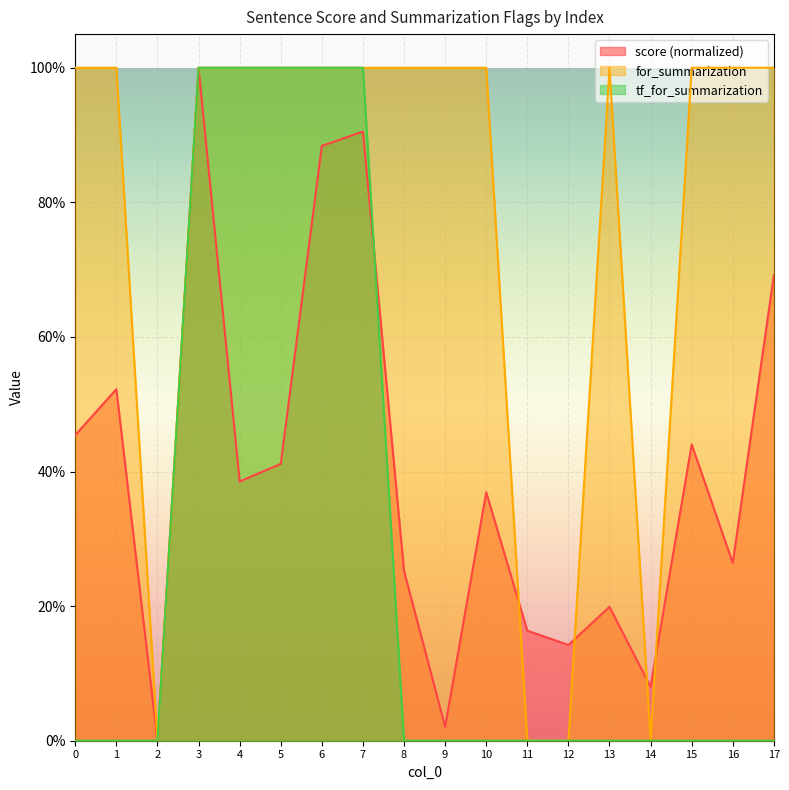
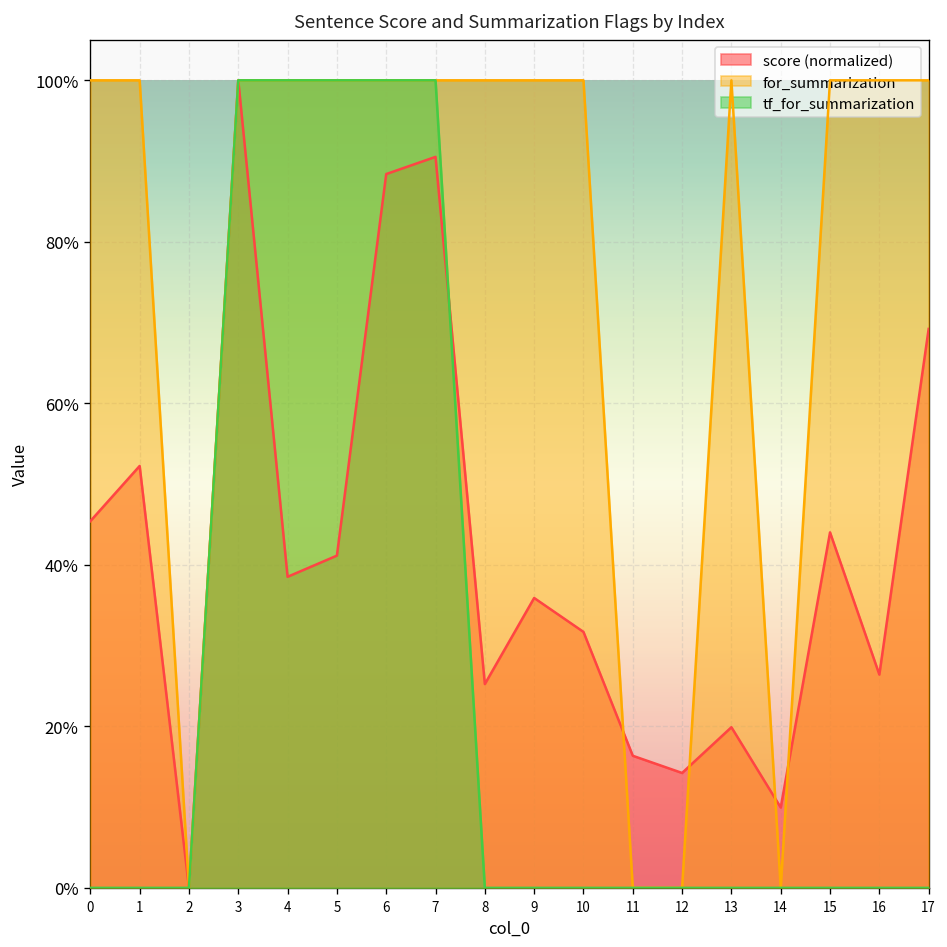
  {
    "score (normalized)": {
      "0": "45%",
      "1": "52%",
      "4": "39%",
      "5": "41%",
      "6": "88%",
      "7": "91%",
      "8": "25%",
-     "9": "2%",
-     "10": "37%",
+     "9": "36%",
+     "10": "32%",
      "11": "16%",
      "12": "14%",
      "13": "20%",
-     "14": "8%",
+     "14": "10%",
      "15": "44%",
      "16": "26%",
      "17": "69%"
    },
    "for_summarization": {
      "0": "100%",
      "1": "100%",
      "8": "100%",
      "9": "100%",
      "10": "100%",
      "17": "100%"
    },
    "tf_for_summarization": {
      "0": "0%",
      "1": "0%",
      "8": "0%",
      "9": "0%",
      "10": "0%",
      "13": "0%",
      "15": "0%",
      "16": "0%",
      "17": "0%"
    }
  }
